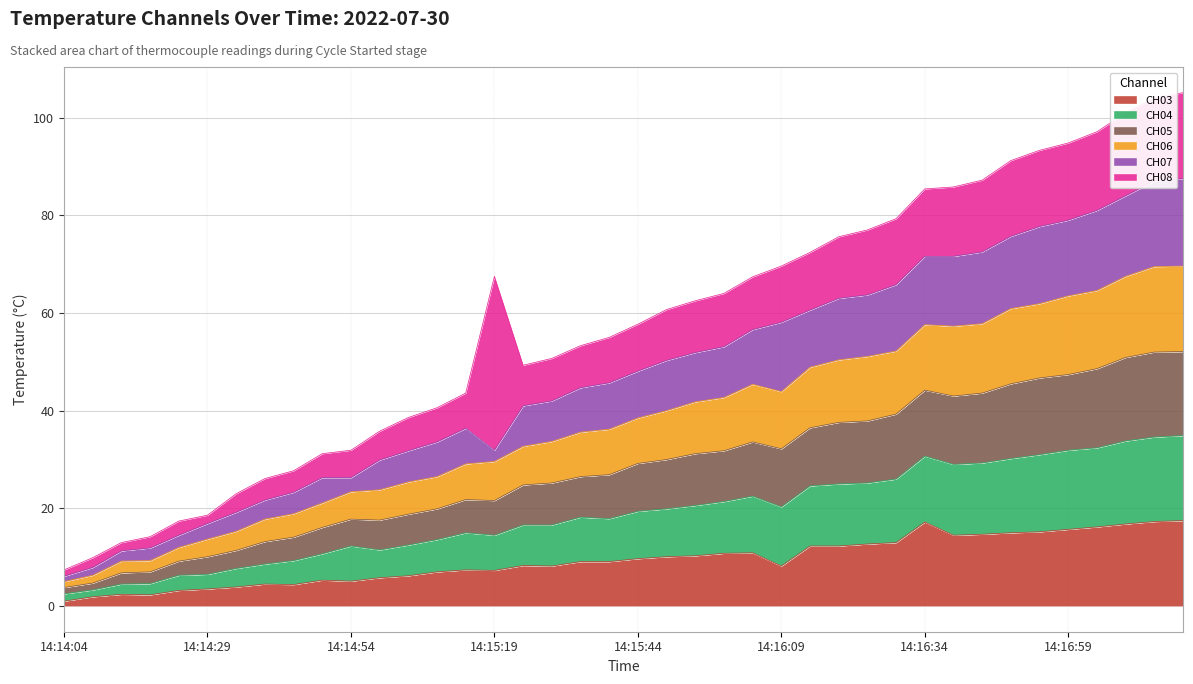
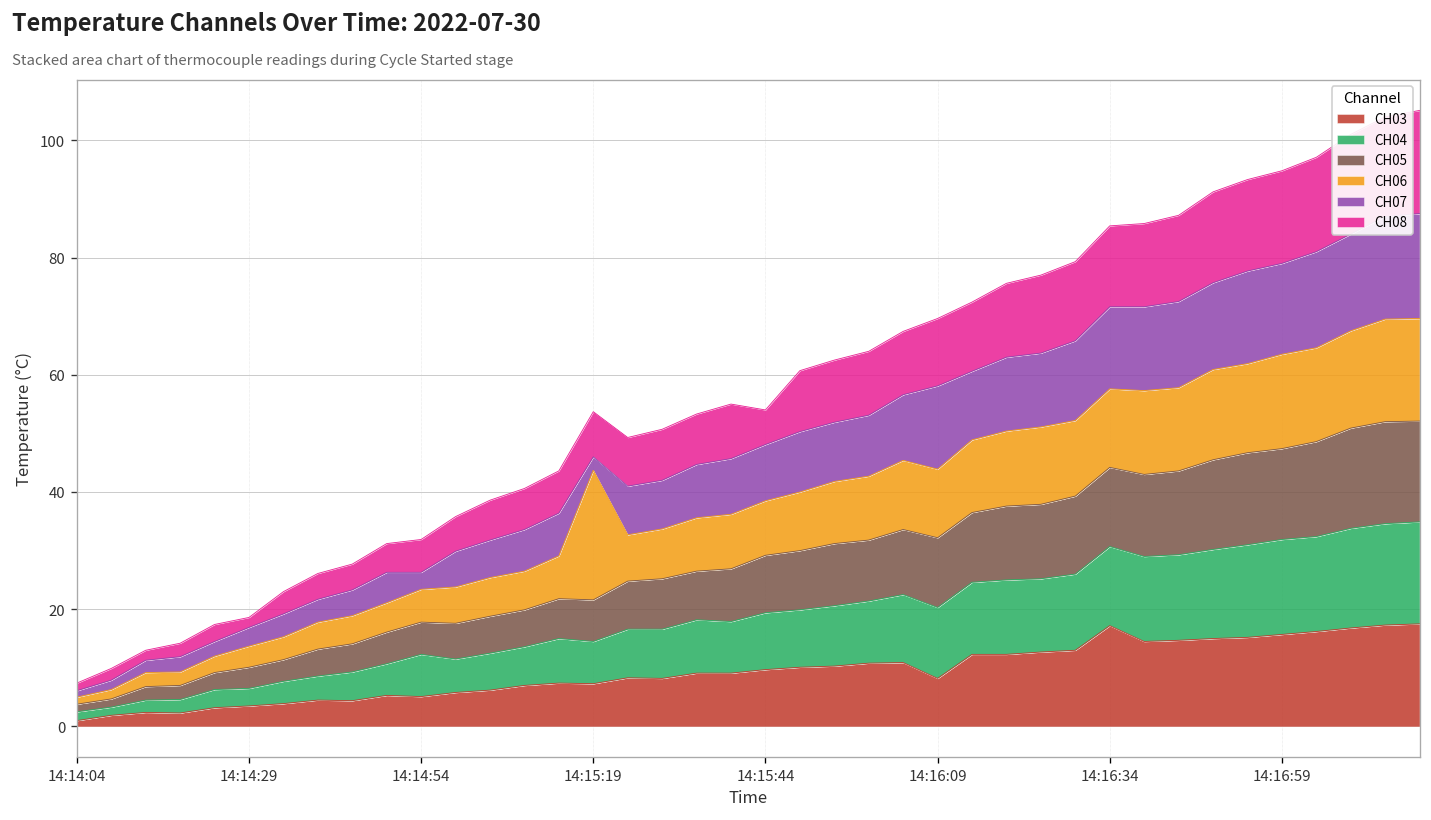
  {
    "CH03": {
      "14:14:04": 1,
      "14:14:29": 4,
      "14:14:54": 5,
      "14:15:19": 7,
      "14:15:44": 10,
      "14:16:09": 8,
      "14:16:34": 17,
      "14:16:59": 16
    },
    "CH04": {
      "14:14:04": 2,
      "14:14:29": 3,
      "14:14:54": 7,
      "14:15:19": 7,
      "14:15:44": 10,
      "14:16:09": 12,
      "14:16:34": 14,
      "14:16:59": 16
    },
    "CH05": {
      "14:14:04": 1,
      "14:14:29": 4,
      "14:14:54": 6,
      "14:15:19": 7,
      "14:15:44": 10,
      "14:16:09": 12,
      "14:16:34": 14,
      "14:16:59": 16
    },
    "CH06": {
      "14:14:04": 1,
      "14:14:29": 4,
      "14:14:54": 6,
-     "14:15:19": 8,
+     "14:15:19": 22,
      "14:15:44": 9,
      "14:16:09": 12,
      "14:16:34": 13,
      "14:16:59": 16
    },
    "CH07": {
      "14:14:04": 1,
      "14:14:29": 3,
      "14:14:54": 3,
      "14:15:19": 2,
      "14:15:44": 10,
      "14:16:09": 14,
      "14:16:34": 14,
      "14:16:59": 16
    },
    "CH08": {
      "14:14:04": 1,
      "14:14:29": 2,
      "14:14:54": 6,
-     "14:15:19": 36,
-     "14:15:44": 10,
+     "14:15:19": 8,
+     "14:15:44": 6,
      "14:16:09": 12,
      "14:16:34": 14,
      "14:16:59": 16
    }
  }
